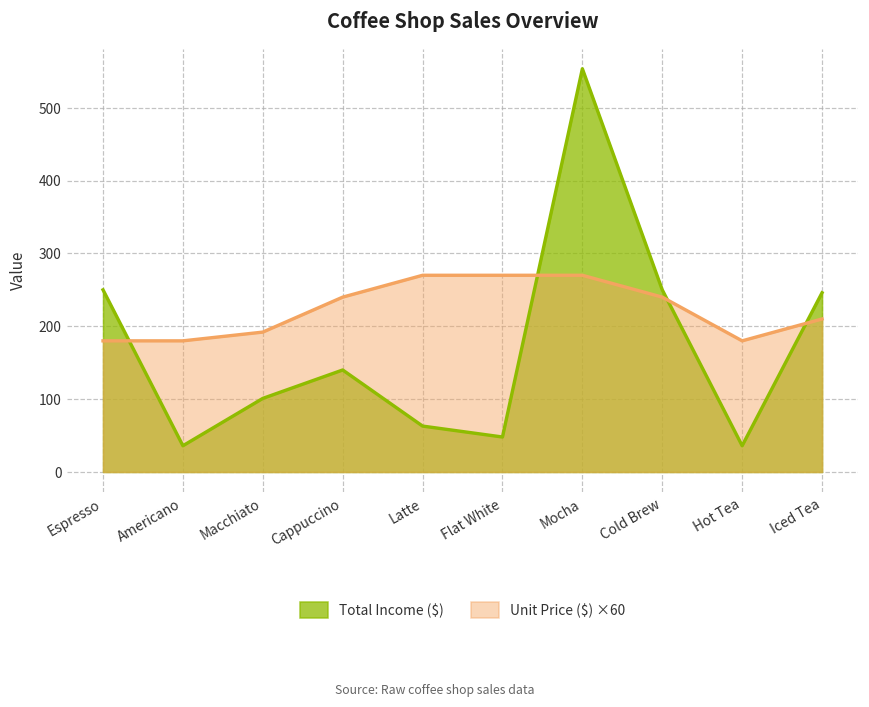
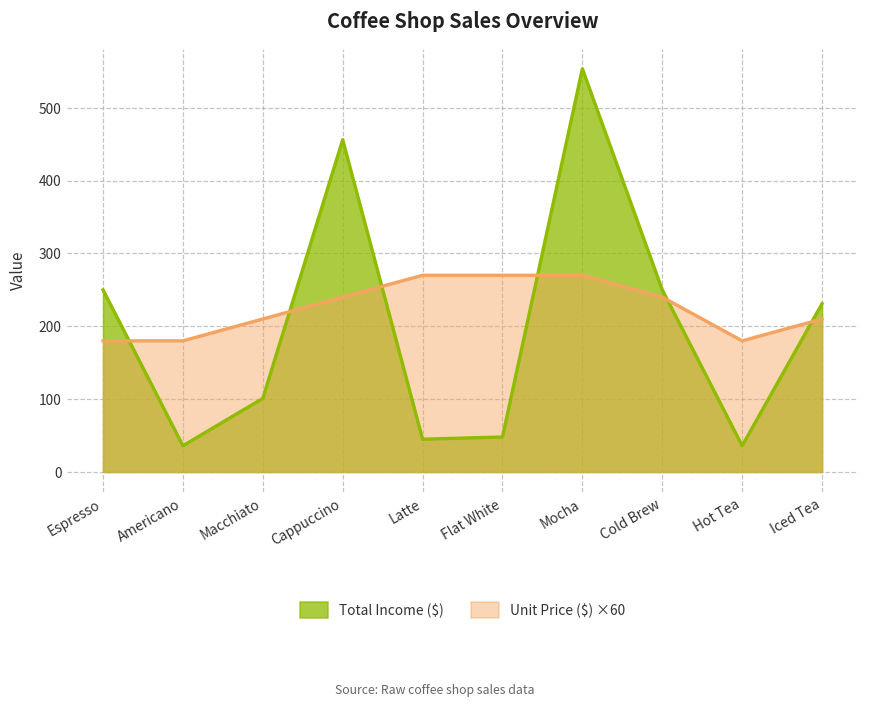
  {
    "Total Income ($)": {
      "Espresso": 250,
      "Americano": 40,
      "Macchiato": 100,
-     "Cappuccino": 140,
-     "Latte": 60,
+     "Cappuccino": 460,
+     "Latte": 50,
      "Flat White": 50,
      "Mocha": 550,
      "Cold Brew": 250,
      "Hot Tea": 40,
-     "Iced Tea": 250
+     "Iced Tea": 230
    },
    "Unit Price ($) ×60": {
      "Espresso": 180,
      "Americano": 180,
-     "Macchiato": 190,
+     "Macchiato": 210,
      "Cappuccino": 240,
      "Latte": 270,
      "Flat White": 270,
      "Mocha": 270,
      "Cold Brew": 240,
      "Hot Tea": 180,
      "Iced Tea": 210
    }
  }
